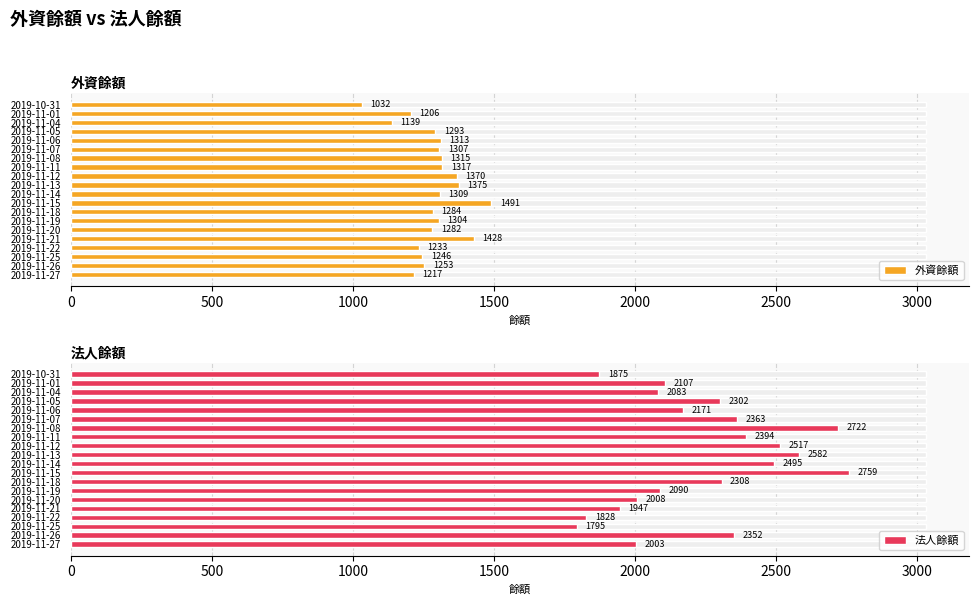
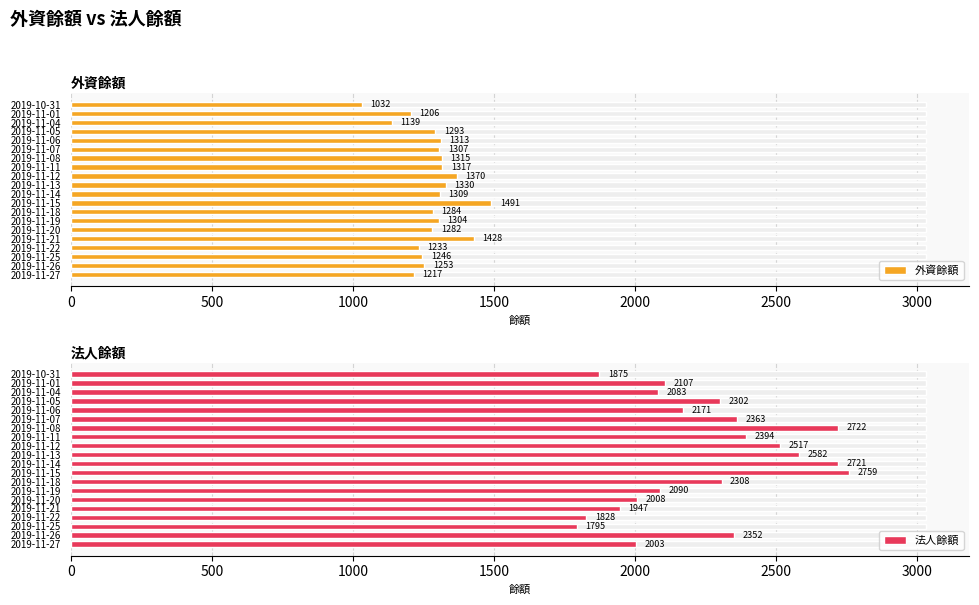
  {
    "外資餘額": {
      "外資餘額": {
-       "2019-11-13": 1375
+       "2019-11-13": 1330
      }
    },
    "法人餘額": {
      "法人餘額": {
-       "2019-11-14": 2495
+       "2019-11-14": 2721
      }
    }
  }
